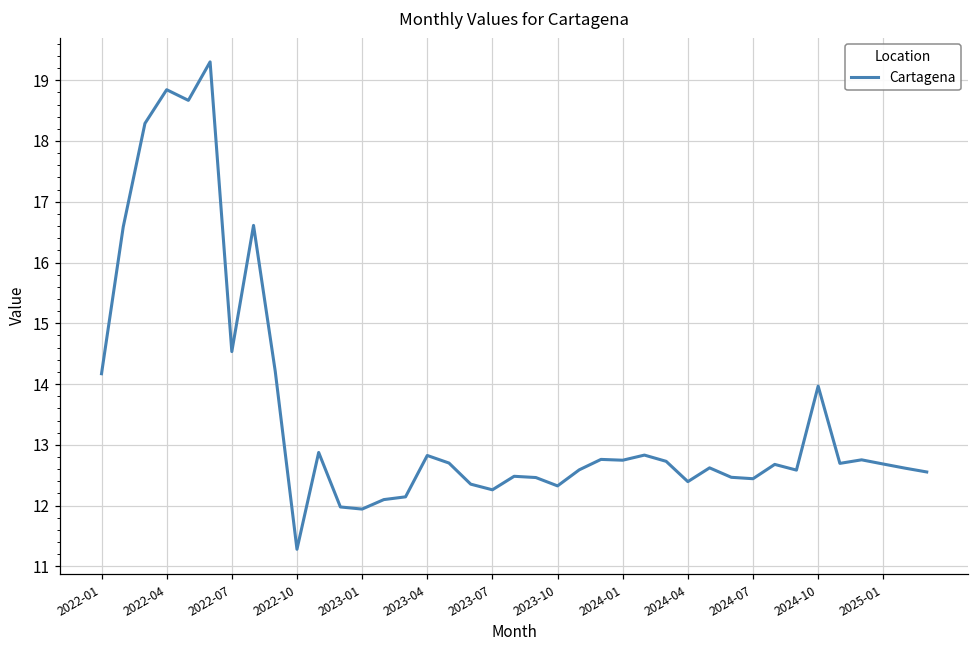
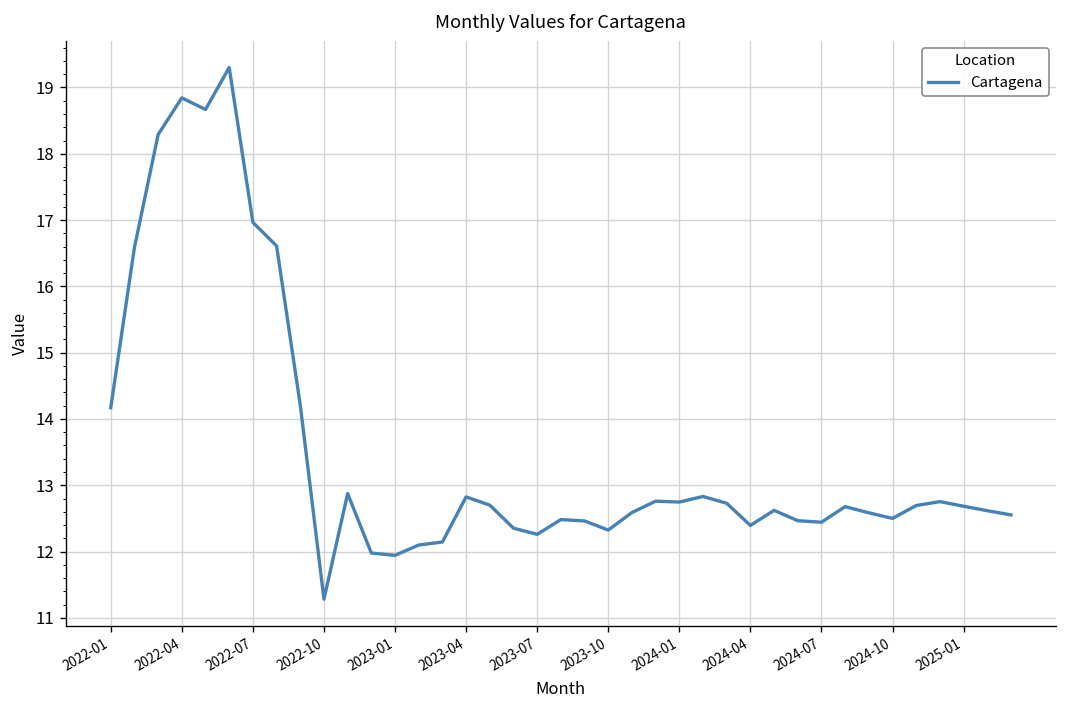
  {
    "2022-01": 14.2,
    "2022-04": 18.8,
-   "2022-07": 14.5,
+   "2022-07": 17.0,
    "2022-10": 11.3,
    "2023-01": 11.9,
    "2023-04": 12.8,
    "2023-07": 12.3,
    "2023-10": 12.3,
    "2024-01": 12.7,
    "2024-04": 12.4,
    "2024-07": 12.4,
-   "2024-10": 14.0,
+   "2024-10": 12.5,
    "2025-01": 12.7
  }
